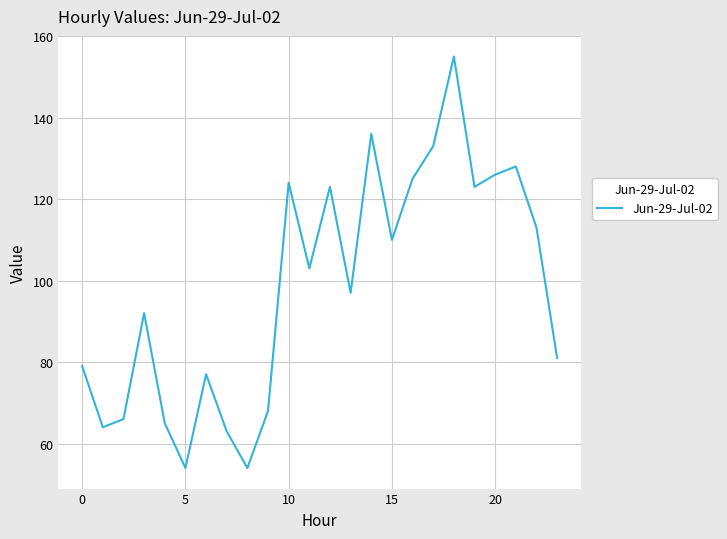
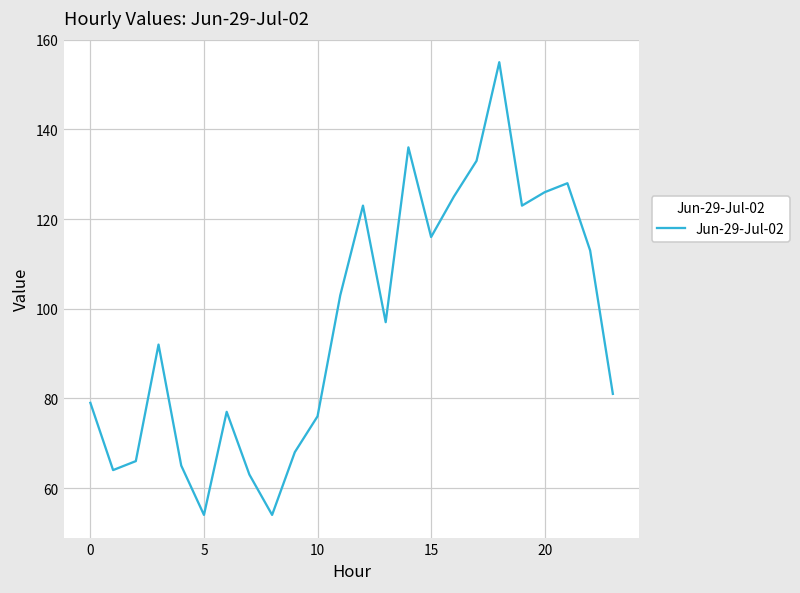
  {
    "0": 79,
    "5": 54,
-   "10": 124,
-   "15": 110,
+   "10": 76,
+   "15": 116,
    "20": 126
  }
